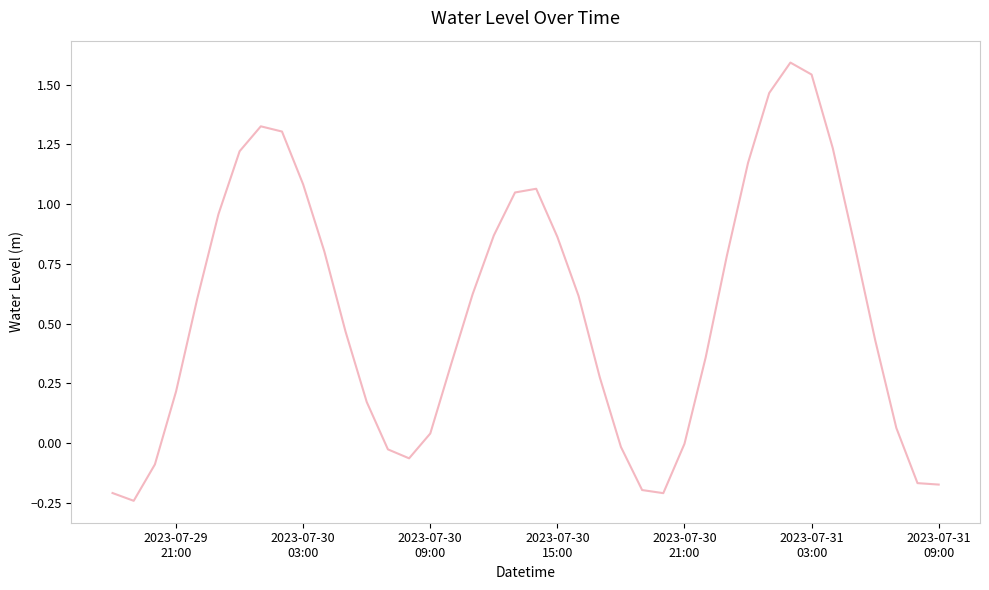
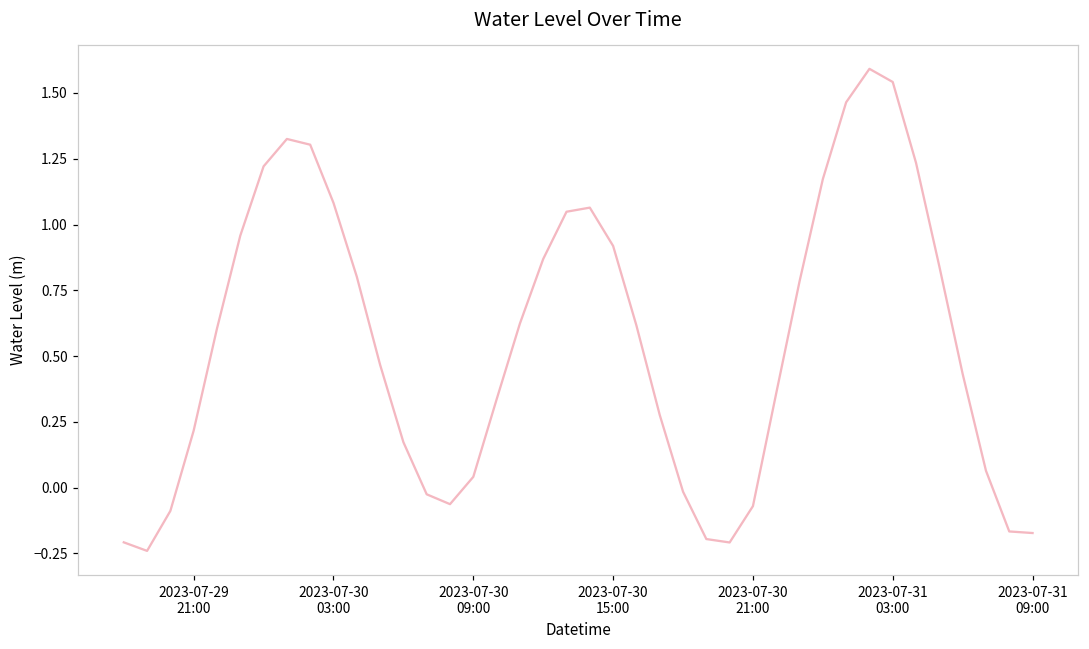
  {
    "2023-07-29 21:00": 0.22,
    "2023-07-30 03:00": 1.08,
    "2023-07-30 09:00": 0.04,
-   "2023-07-30 15:00": 0.86,
-   "2023-07-30 21:00": 0.00,
+   "2023-07-30 15:00": 0.92,
+   "2023-07-30 21:00": -0.07,
    "2023-07-31 03:00": 1.54,
    "2023-07-31 09:00": -0.17
  }
